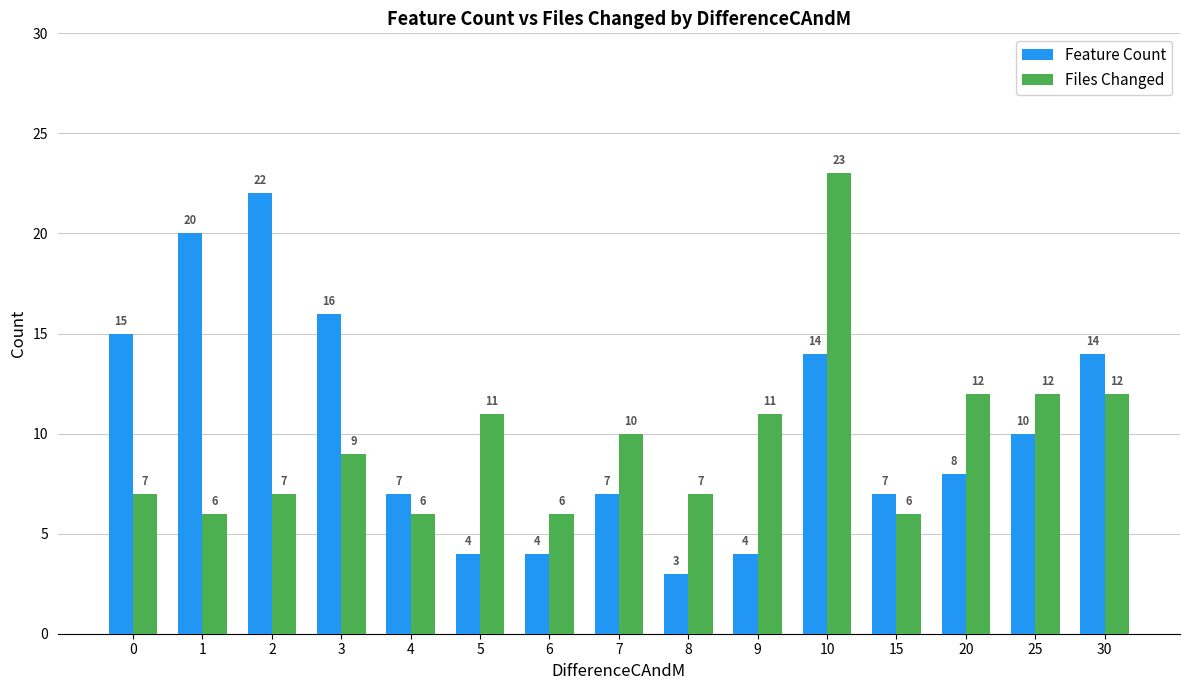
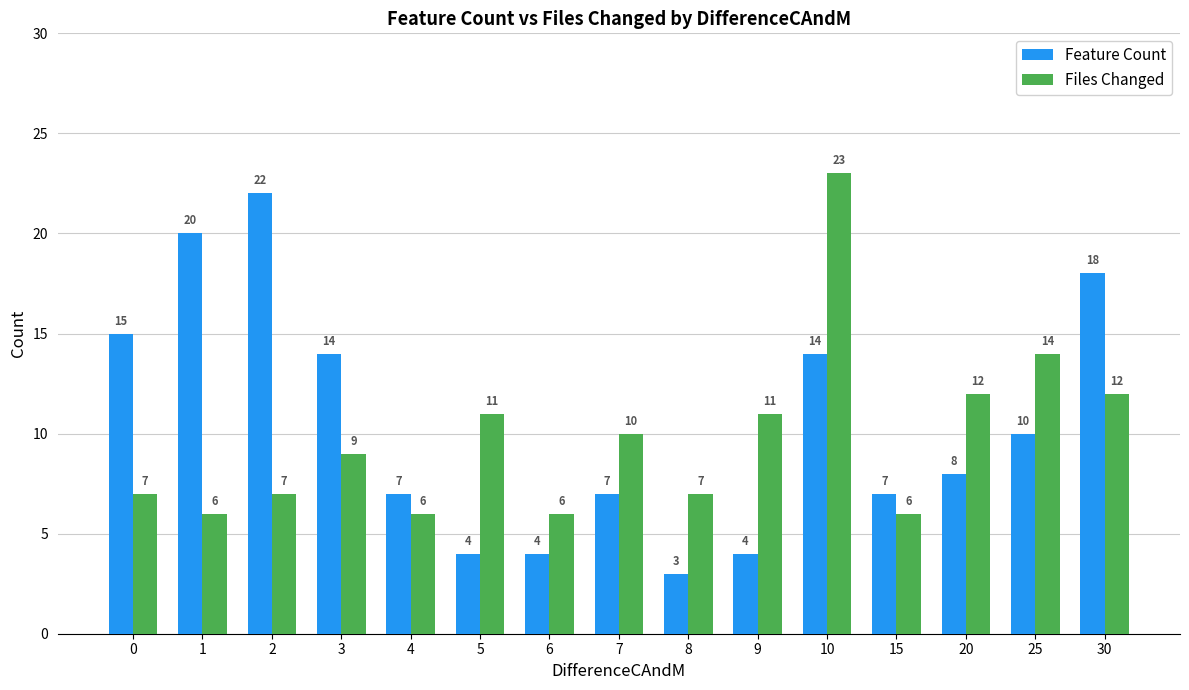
  {
    "Feature Count": {
      "0": 15,
      "1": 20,
      "2": 22,
-     "3": 16,
+     "3": 14,
      "4": 7,
      "5": 4,
      "6": 4,
      "7": 7,
      "8": 3,
      "9": 4,
      "10": 14,
      "15": 7,
      "20": 8,
      "25": 10,
-     "30": 14
+     "30": 18
    },
    "Files Changed": {
      "0": 7,
      "1": 6,
      "2": 7,
      "3": 9,
      "4": 6,
      "5": 11,
      "6": 6,
      "7": 10,
      "8": 7,
      "9": 11,
      "10": 23,
      "15": 6,
      "20": 12,
-     "25": 12,
+     "25": 14,
      "30": 12
    }
  }
